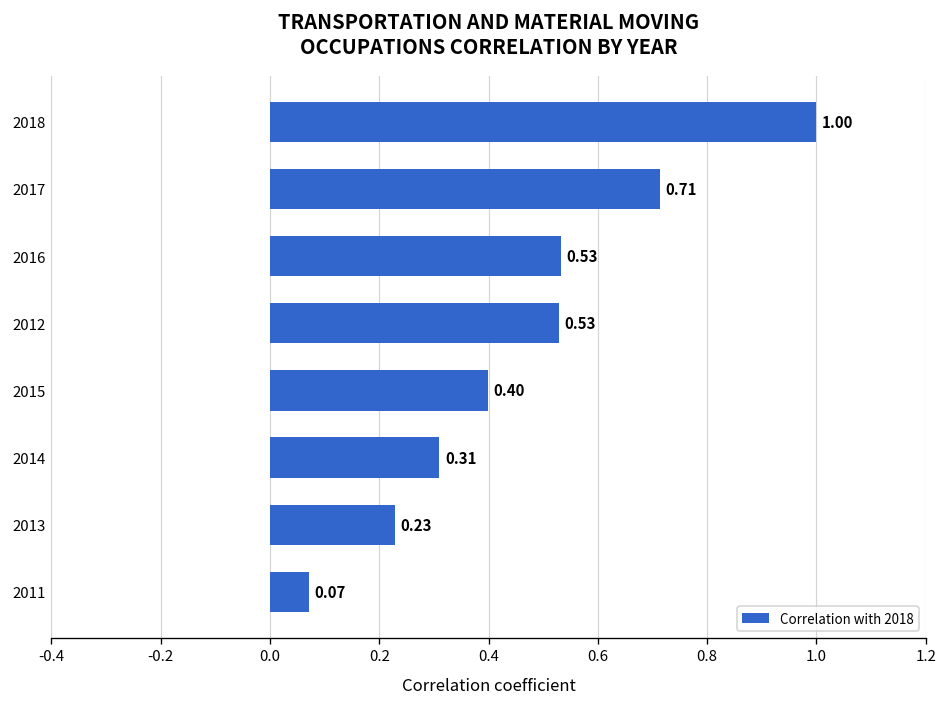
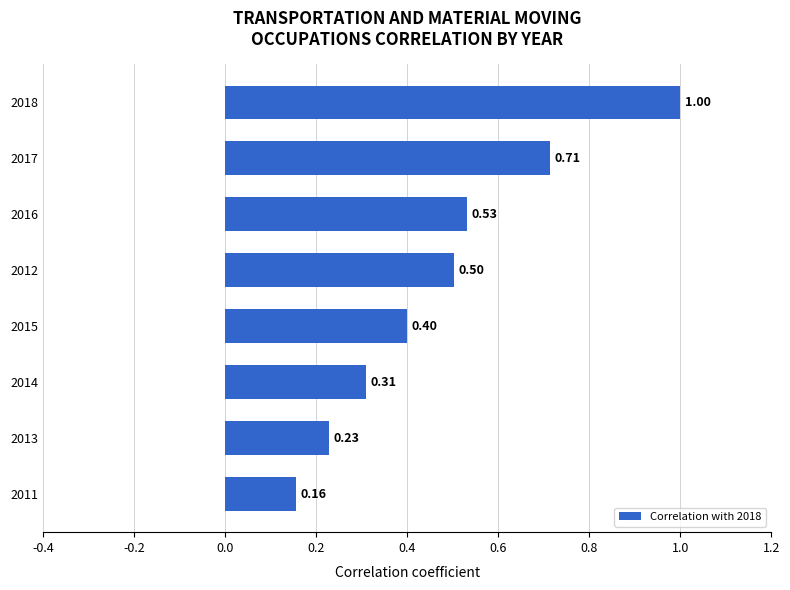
  {
    "2018": 1.00,
    "2017": 0.71,
    "2016": 0.53,
-   "2012": 0.53,
+   "2012": 0.50,
    "2015": 0.40,
    "2014": 0.31,
    "2013": 0.23,
-   "2011": 0.07
+   "2011": 0.16
  }
